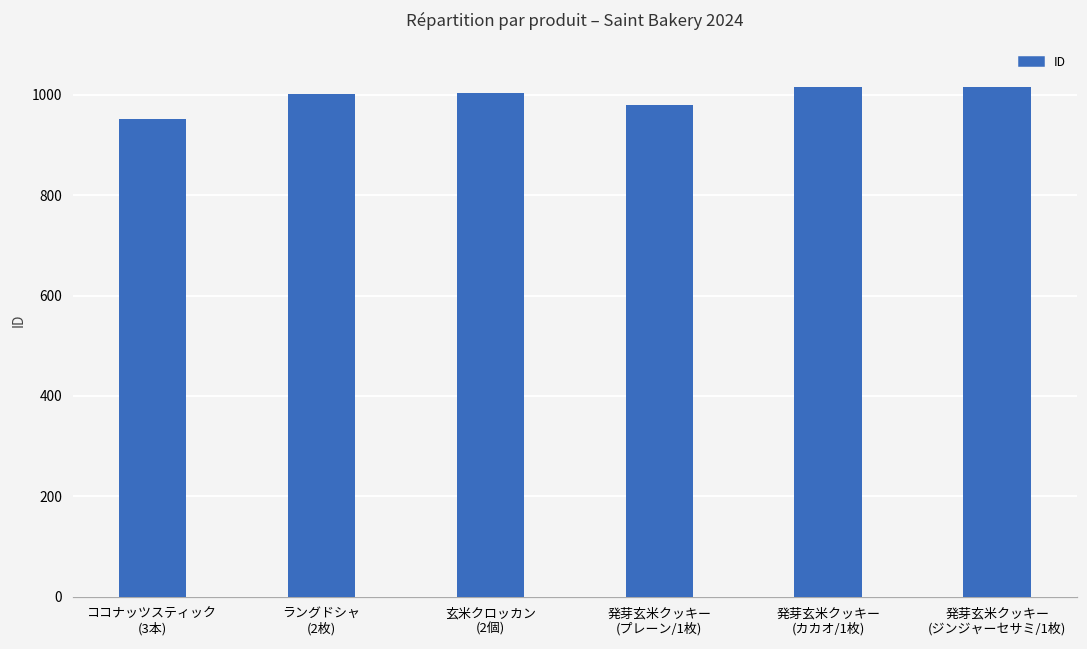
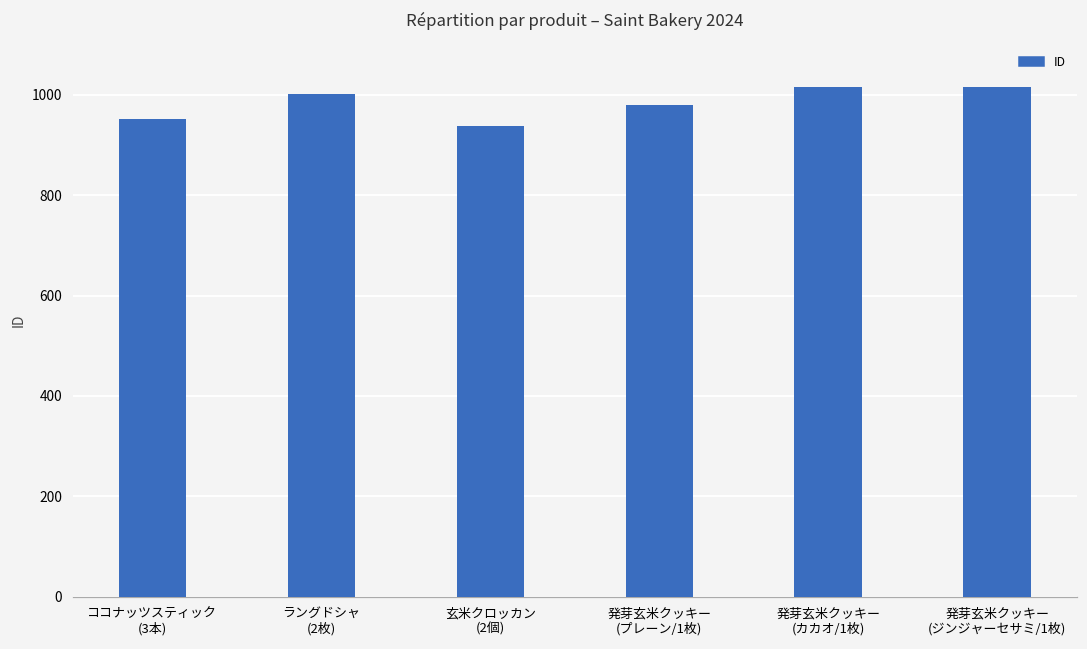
  {
    "ココナッツスティック (3本)": 950,
    "ラングドシャ (2枚)": 1000,
-   "玄米クロッカン (2個)": 1000,
+   "玄米クロッカン (2個)": 940,
    "発芽玄米クッキー (プレーン/1枚)": 980,
    "発芽玄米クッキー (カカオ/1枚)": 1020,
    "発芽玄米クッキー (ジンジャーセサミ/1枚)": 1020
  }
